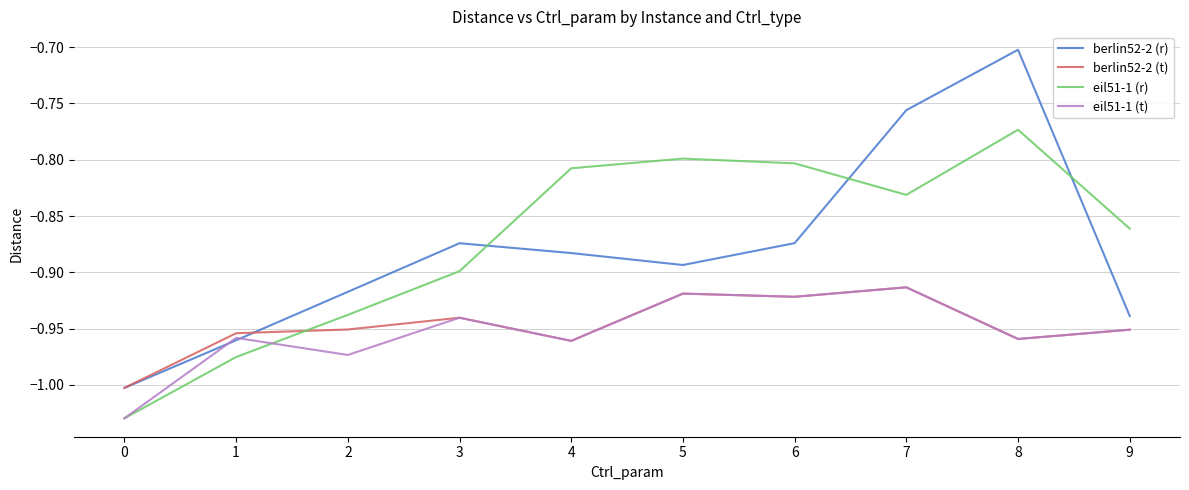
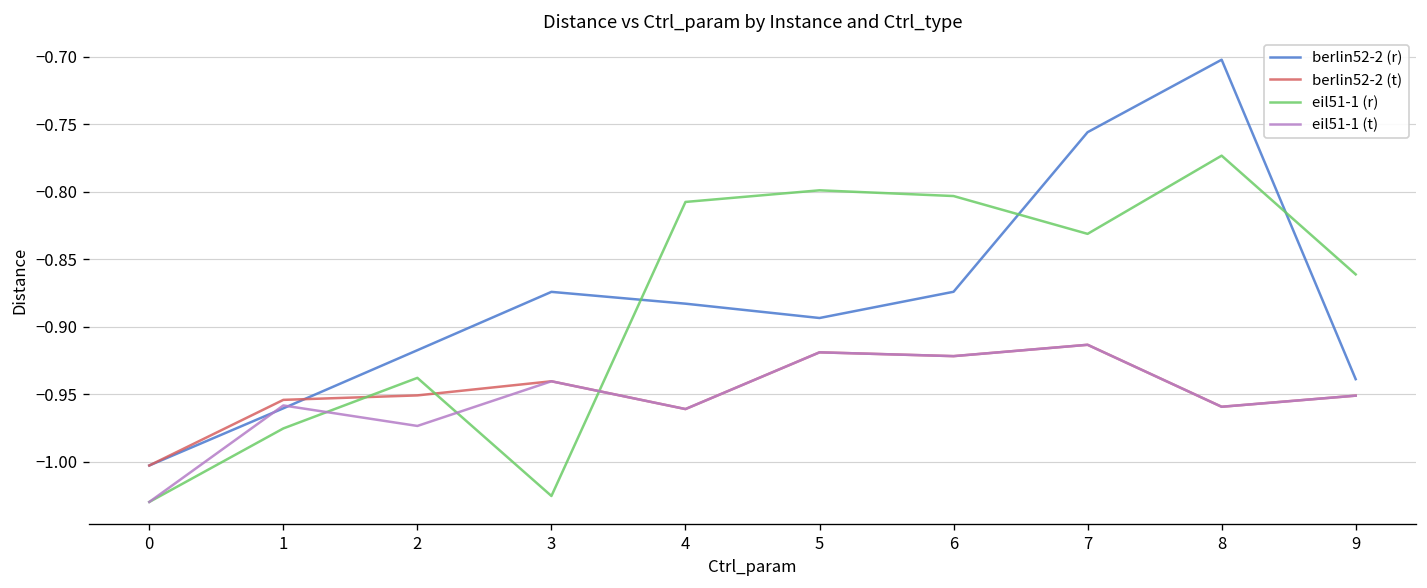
  {
    "berlin52-2 (r)": {
      "2": -0.917,
      "3": -0.874,
      "4": -0.883,
      "5": -0.893,
      "6": -0.874,
      "7": -0.756,
      "8": -0.702,
      "9": -0.939
    },
    "berlin52-2 (t)": {
      "1": -0.954,
      "2": -0.951
    },
    "eil51-1 (r)": {
      "1": -0.975,
      "2": -0.938,
-     "3": -0.899,
+     "3": -1.025,
      "4": -0.808,
      "5": -0.799,
      "6": -0.803,
      "7": -0.831,
      "8": -0.773,
      "9": -0.861
    },
    "eil51-1 (t)": {
      "2": -0.973
    }
  }
